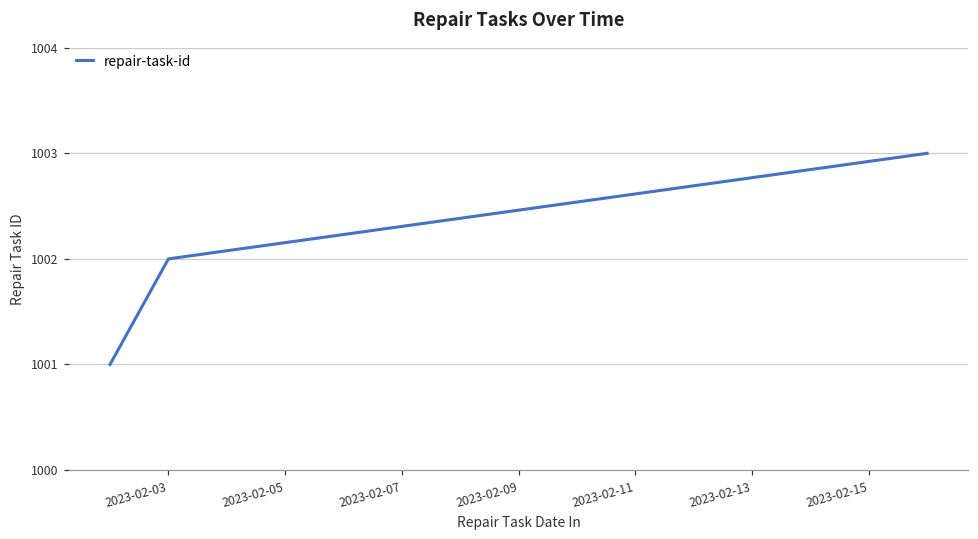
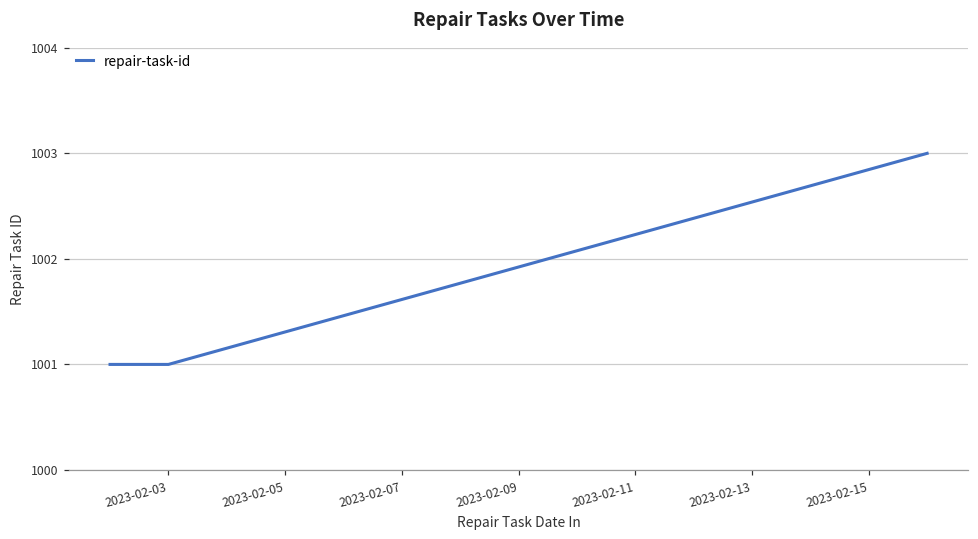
  {
-   "2023-02-03": 1002
+   "2023-02-03": 1001
  }
